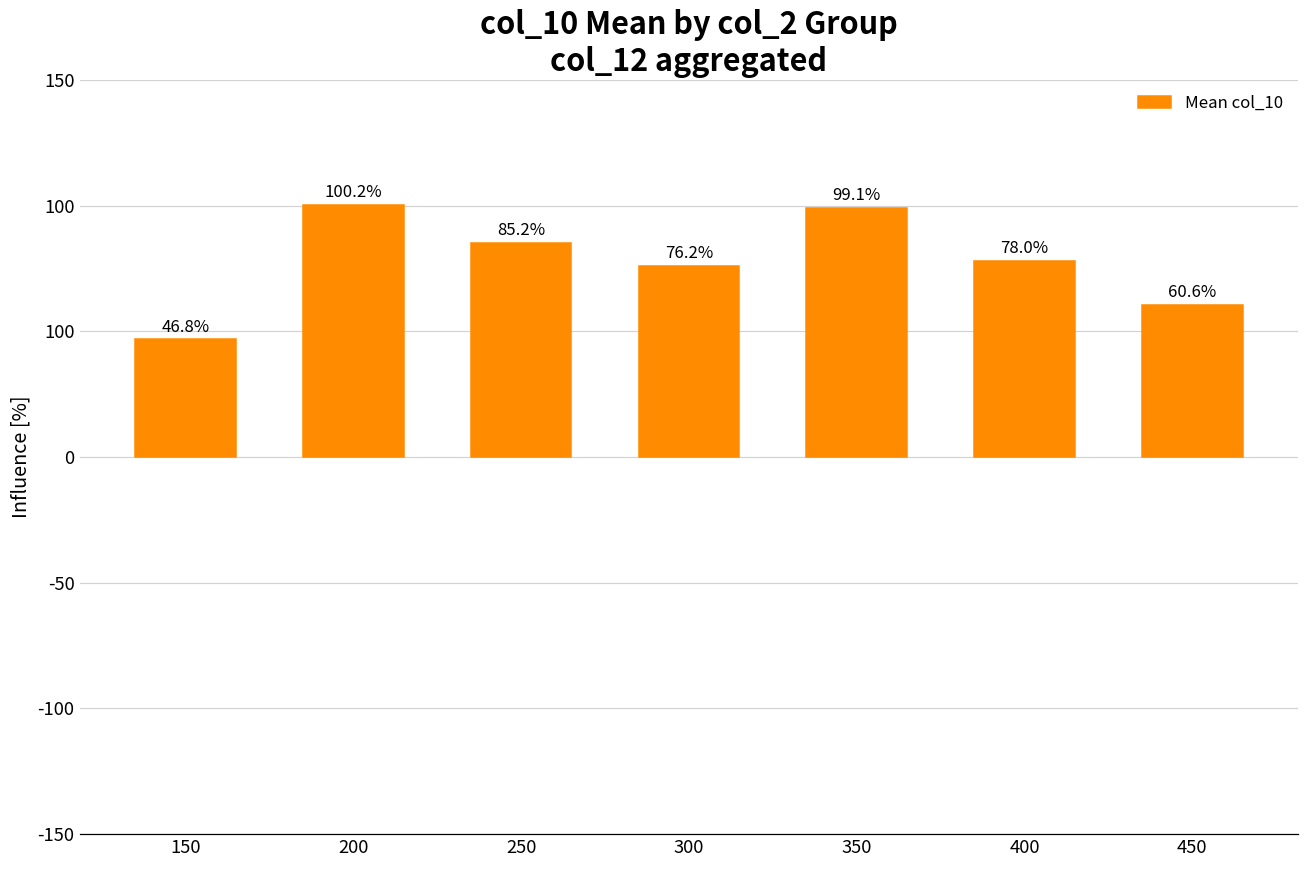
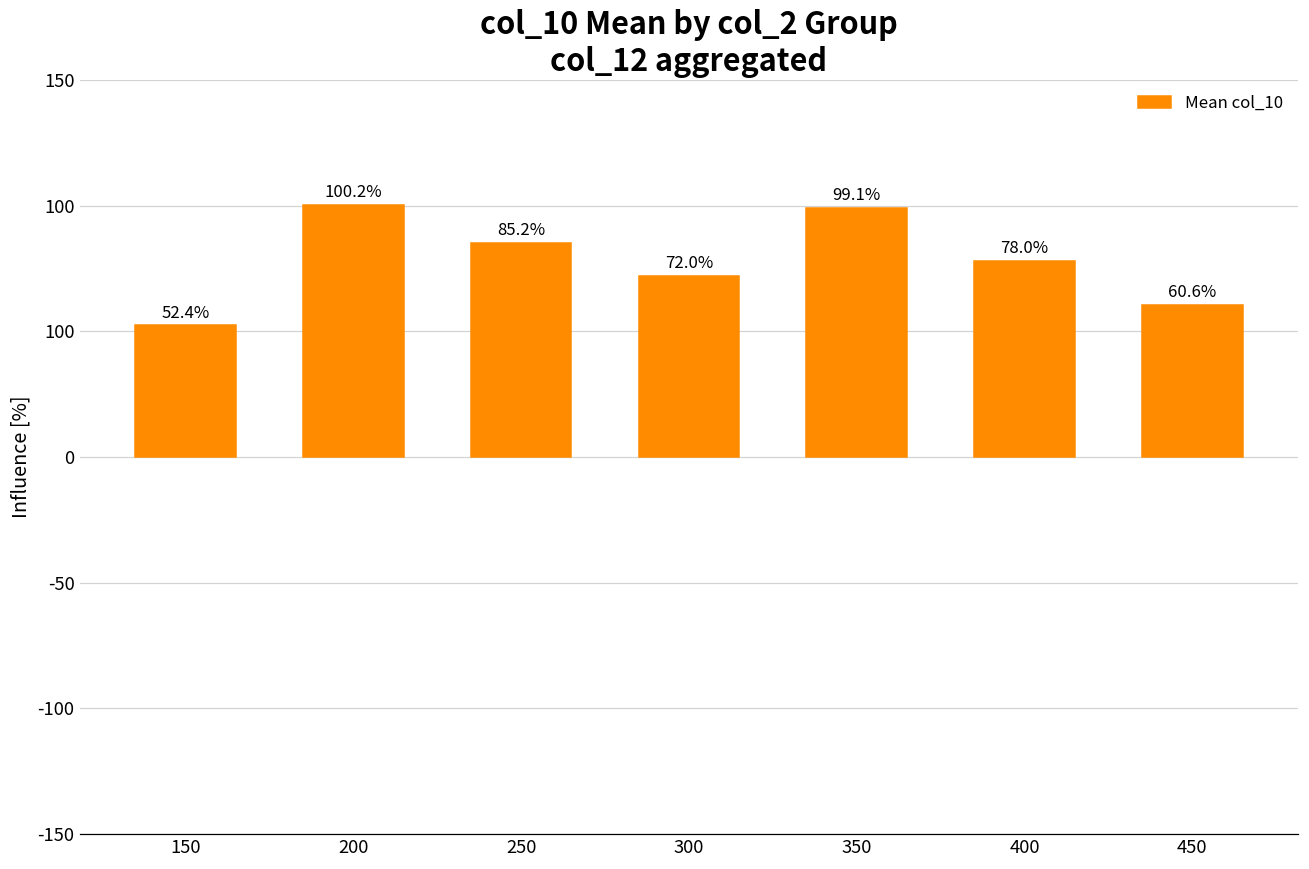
  {
-   "150": "46.8%",
+   "150": "52.4%",
    "200": "100.2%",
    "250": "85.2%",
-   "300": "76.2%",
+   "300": "72.0%",
    "350": "99.1%",
    "400": "78.0%",
    "450": "60.6%"
  }
